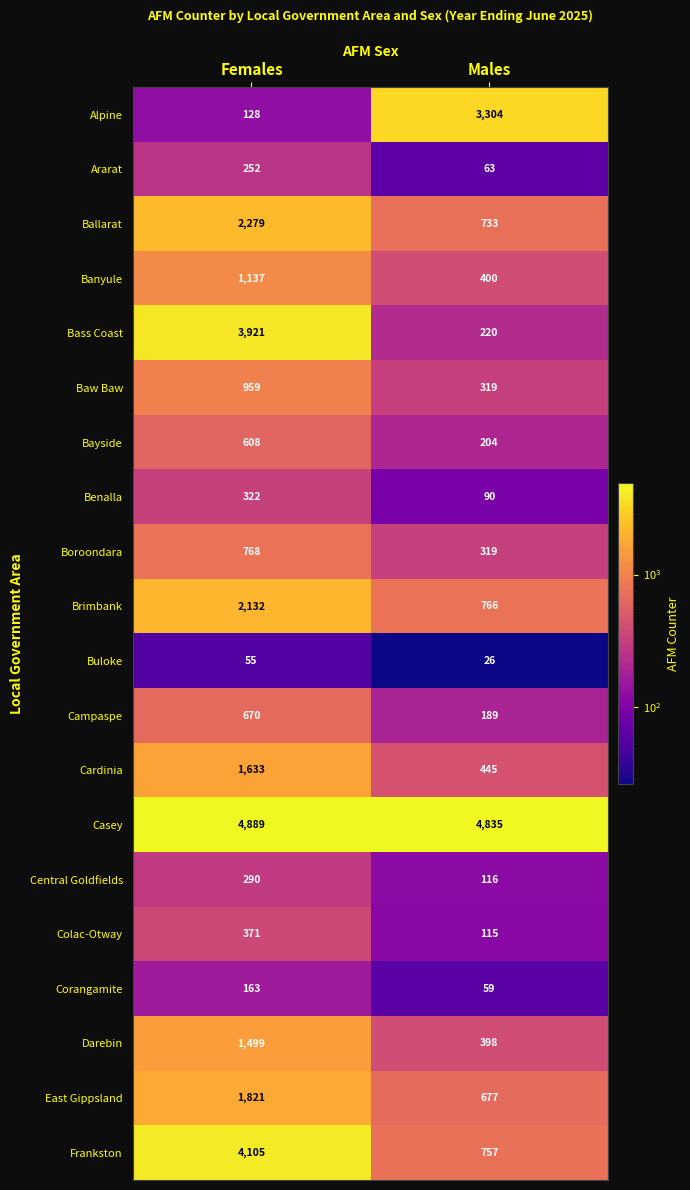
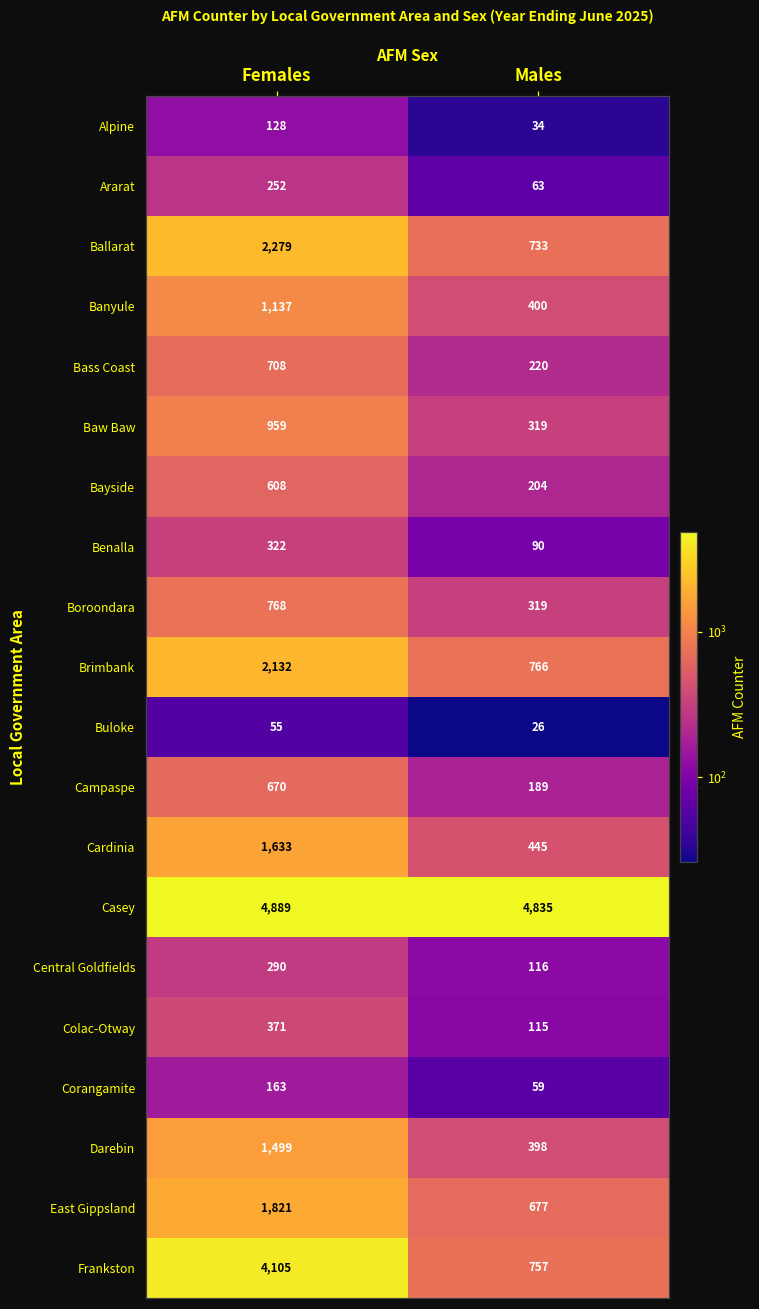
  {
    "Alpine": {
      "Females": "128",
-     "Males": "3,304"
+     "Males": "34"
    },
    "Ararat": {
      "Females": "252",
      "Males": "63"
    },
    "Ballarat": {
      "Females": "2,279",
      "Males": "733"
    },
    "Banyule": {
      "Females": "1,137",
      "Males": "400"
    },
    "Bass Coast": {
-     "Females": "3,921",
+     "Females": "708",
      "Males": "220"
    },
    "Baw Baw": {
      "Females": "959",
      "Males": "319"
    },
    "Bayside": {
      "Females": "608",
      "Males": "204"
    },
    "Benalla": {
      "Females": "322",
      "Males": "90"
    },
    "Boroondara": {
      "Females": "768",
      "Males": "319"
    },
    "Brimbank": {
      "Females": "2,132",
      "Males": "766"
    },
    "Buloke": {
      "Females": "55",
      "Males": "26"
    },
    "Campaspe": {
      "Females": "670",
      "Males": "189"
    },
    "Cardinia": {
      "Females": "1,633",
      "Males": "445"
    },
    "Casey": {
      "Females": "4,889",
      "Males": "4,835"
    },
    "Central Goldfields": {
      "Females": "290",
      "Males": "116"
    },
    "Colac-Otway": {
      "Females": "371",
      "Males": "115"
    },
    "Corangamite": {
      "Females": "163",
      "Males": "59"
    },
    "Darebin": {
      "Females": "1,499",
      "Males": "398"
    },
    "East Gippsland": {
      "Females": "1,821",
      "Males": "677"
    },
    "Frankston": {
      "Females": "4,105",
      "Males": "757"
    }
  }
